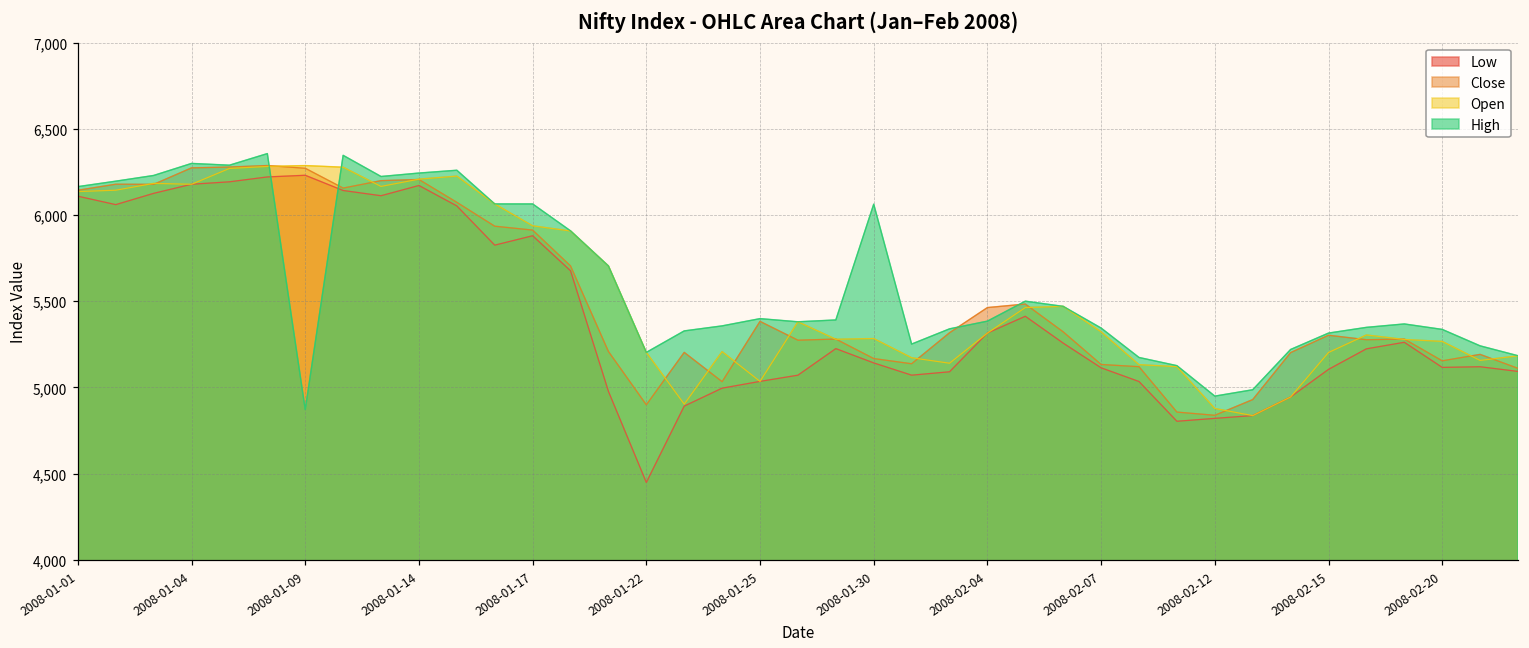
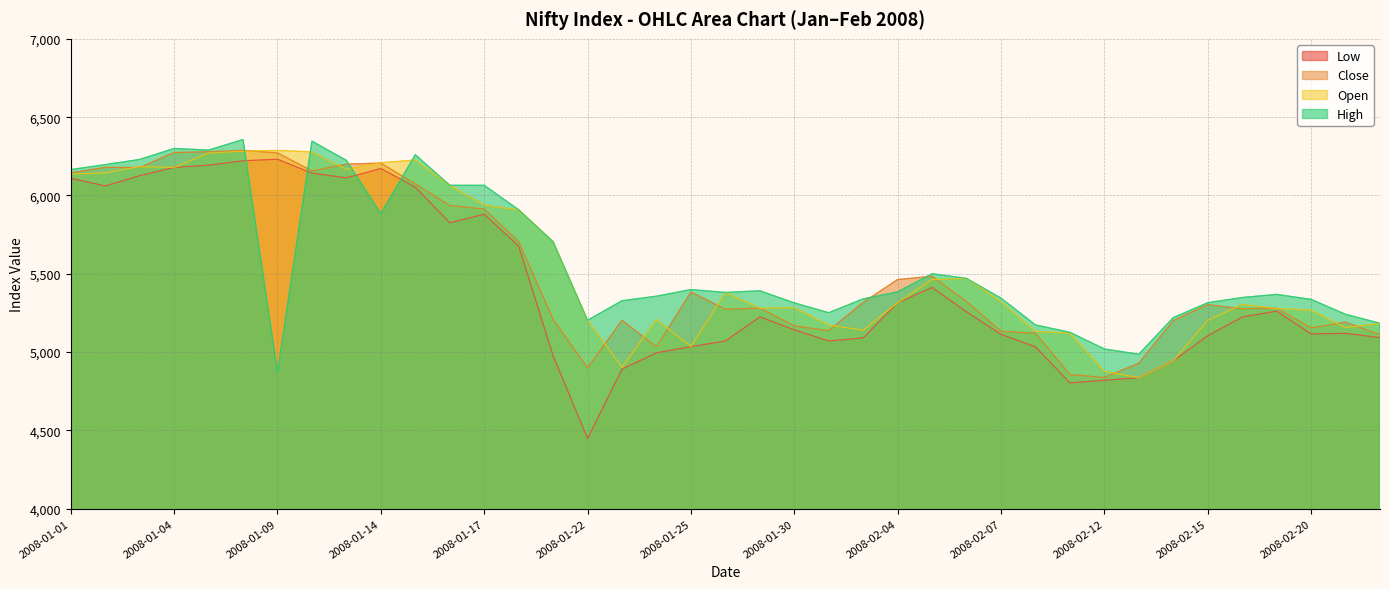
  {
    "High": {
      "2008-01-01": "6,170",
      "2008-01-04": "6,300",
      "2008-01-09": "4,870",
-     "2008-01-14": "6,240",
+     "2008-01-14": "5,880",
      "2008-01-17": "6,060",
-     "2008-01-30": "6,060",
+     "2008-01-30": "5,310",
      "2008-02-04": "5,380",
      "2008-02-07": "5,340",
-     "2008-02-12": "4,950",
+     "2008-02-12": "5,020",
      "2008-02-20": "5,340"
    }
  }
